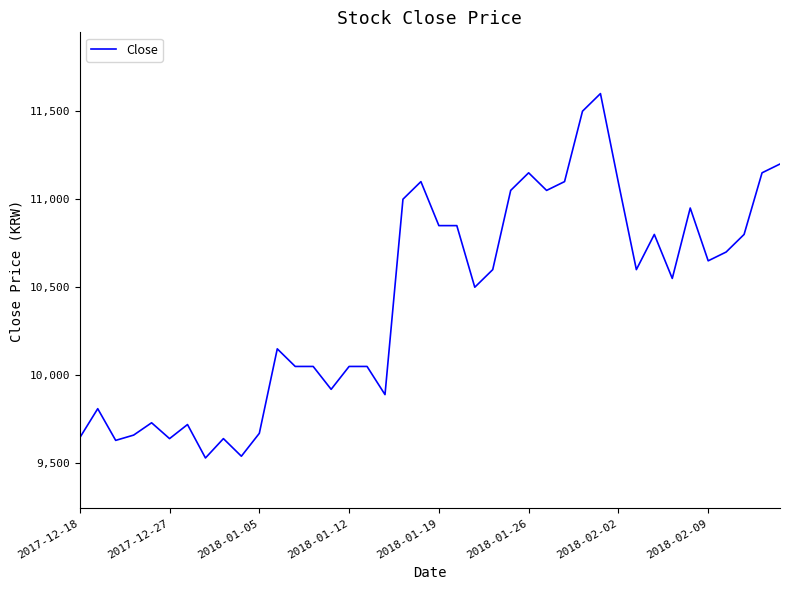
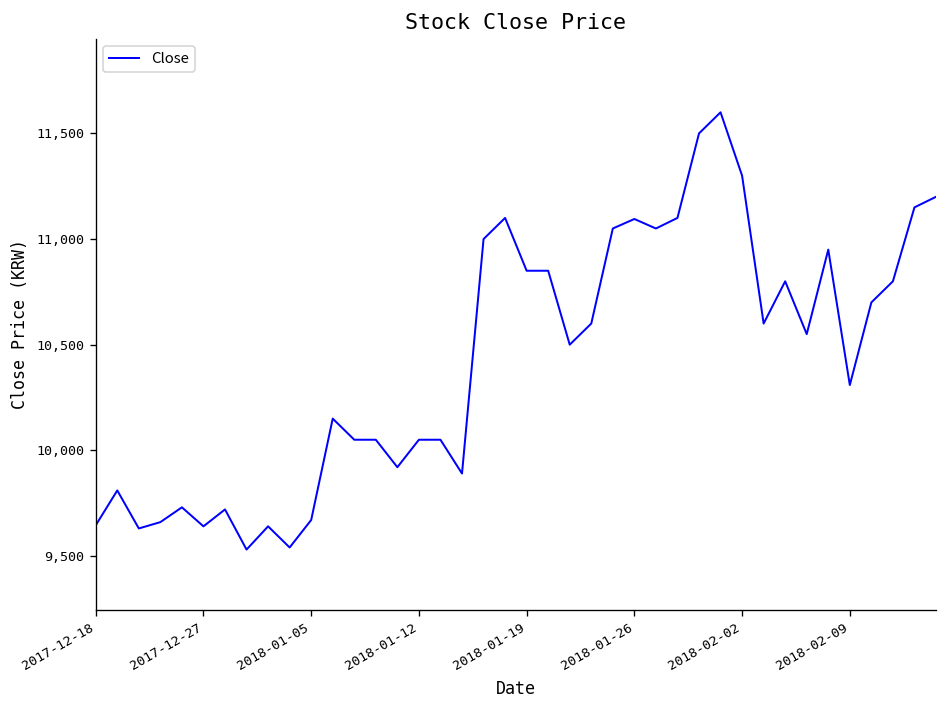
  {
    "2017-12-18": "9,650",
    "2017-12-27": "9,640",
    "2018-01-05": "9,670",
    "2018-01-12": "10,050",
    "2018-01-19": "10,850",
-   "2018-01-26": "11,150",
-   "2018-02-02": "11,090",
-   "2018-02-09": "10,650"
+   "2018-01-26": "11,100",
+   "2018-02-02": "11,300",
+   "2018-02-09": "10,310"
  }
